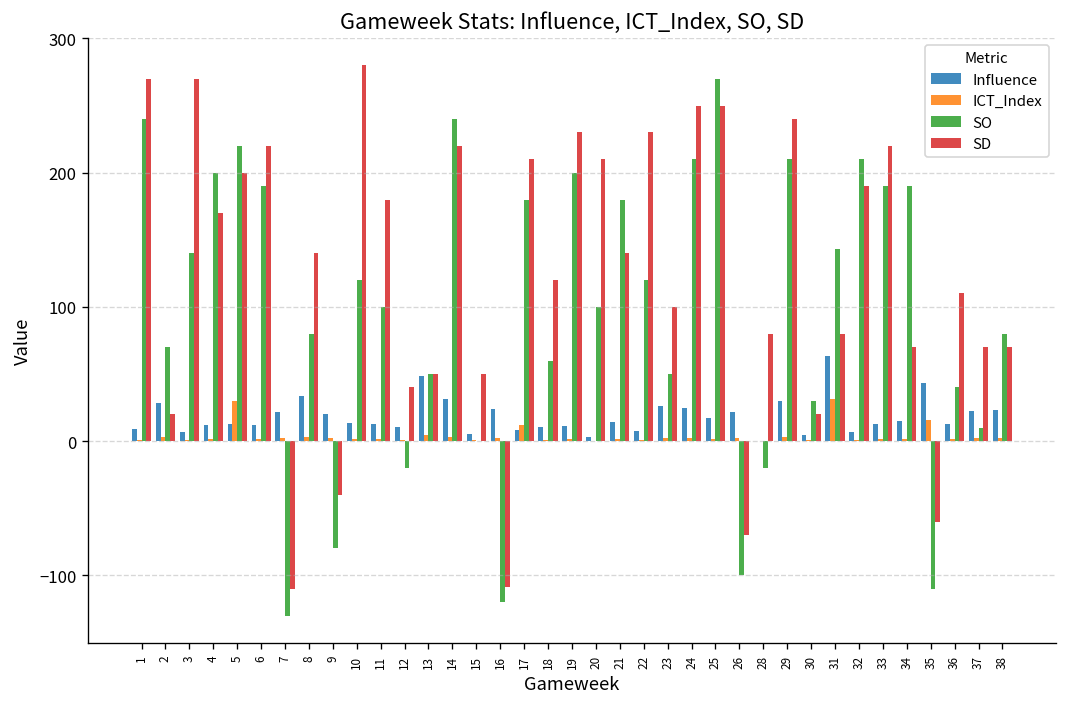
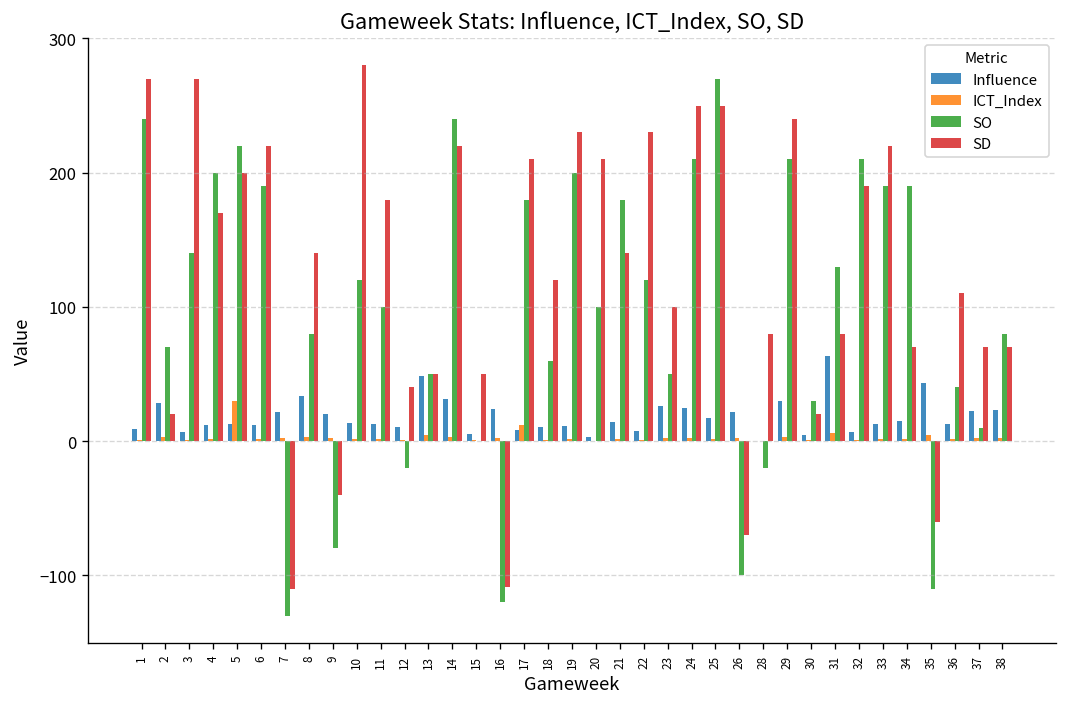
  {
    "Influence": {
      "1": 9,
      "2": 28,
      "3": 7,
      "4": 12,
      "5": 12,
      "6": 12,
      "7": 22,
      "8": 33,
      "9": 20,
      "10": 14,
      "11": 13,
      "12": 10,
      "13": 48,
      "14": 31,
      "15": 5,
      "16": 24,
      "17": 8,
      "18": 10,
      "19": 12,
      "20": 3,
      "21": 14,
      "22": 7,
      "23": 26,
      "24": 25,
      "25": 17,
      "26": 22,
      "28": 0,
      "29": 30,
      "30": 5,
      "31": 63,
      "32": 7,
      "33": 13,
      "34": 15,
      "35": 44,
      "36": 13,
      "37": 22,
      "38": 23
    },
    "ICT_Index": {
      "2": 3,
      "5": 30,
      "8": 3,
      "13": 5,
      "14": 3,
      "16": 2,
      "17": 12,
      "23": 3,
      "24": 3,
      "28": 0,
      "29": 3,
-     "31": 31,
-     "35": 16,
+     "31": 6,
+     "35": 4,
      "38": 2
    },
    "SO": {
      "1": 240,
      "2": 70,
      "3": 140,
      "4": 200,
      "5": 220,
      "6": 190,
      "7": -130,
      "8": 80,
      "9": -80,
      "10": 120,
      "11": 100,
      "12": -20,
      "13": 50,
      "14": 240,
      "15": 0,
      "16": -120,
      "17": 180,
      "18": 60,
      "19": 200,
      "20": 100,
      "21": 180,
      "22": 120,
      "23": 50,
      "24": 210,
      "25": 270,
      "26": -100,
      "28": -20,
      "29": 210,
      "30": 30,
-     "31": 143,
+     "31": 130,
      "32": 210,
      "33": 190,
      "34": 190,
      "35": -110,
      "36": 40,
      "37": 10,
      "38": 80
    },
    "SD": {
      "1": 270,
      "2": 20,
      "3": 270,
      "4": 170,
      "5": 200,
      "6": 220,
      "7": -110,
      "8": 140,
      "9": -40,
      "10": 280,
      "11": 180,
      "12": 40,
      "13": 50,
      "14": 220,
      "15": 50,
      "16": -109,
      "17": 210,
      "18": 120,
      "19": 230,
      "20": 210,
      "21": 140,
      "22": 230,
      "23": 100,
      "24": 250,
      "25": 250,
      "26": -70,
      "28": 80,
      "29": 240,
      "30": 20,
      "31": 80,
      "32": 190,
      "33": 220,
      "34": 70,
      "35": -60,
      "36": 110,
      "37": 70,
      "38": 70
    }
  }
